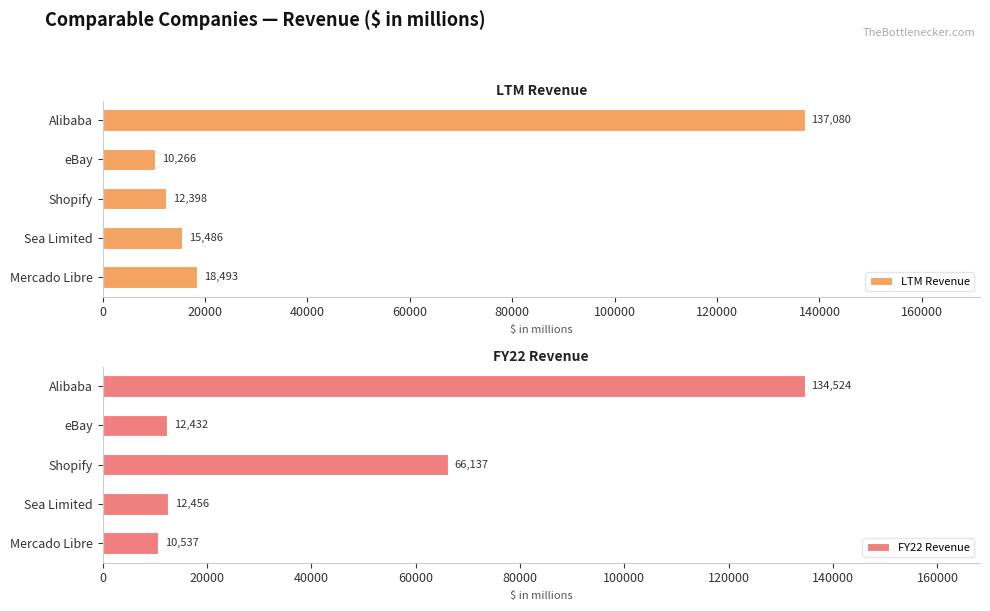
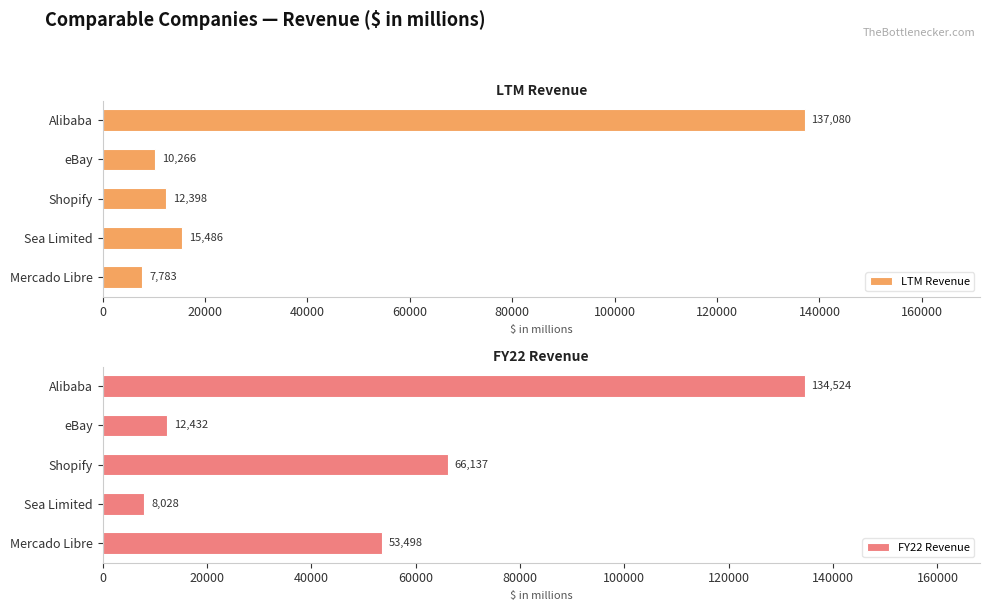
  {
    "LTM Revenue": {
      "Alibaba": "137,080",
      "eBay": "10,266",
      "Shopify": "12,398",
      "Sea Limited": "15,486",
-     "Mercado Libre": "18,493"
+     "Mercado Libre": "7,783"
    },
    "FY22 Revenue": {
      "Alibaba": "134,524",
      "eBay": "12,432",
      "Shopify": "66,137",
-     "Sea Limited": "12,456",
-     "Mercado Libre": "10,537"
+     "Sea Limited": "8,028",
+     "Mercado Libre": "53,498"
    }
  }
